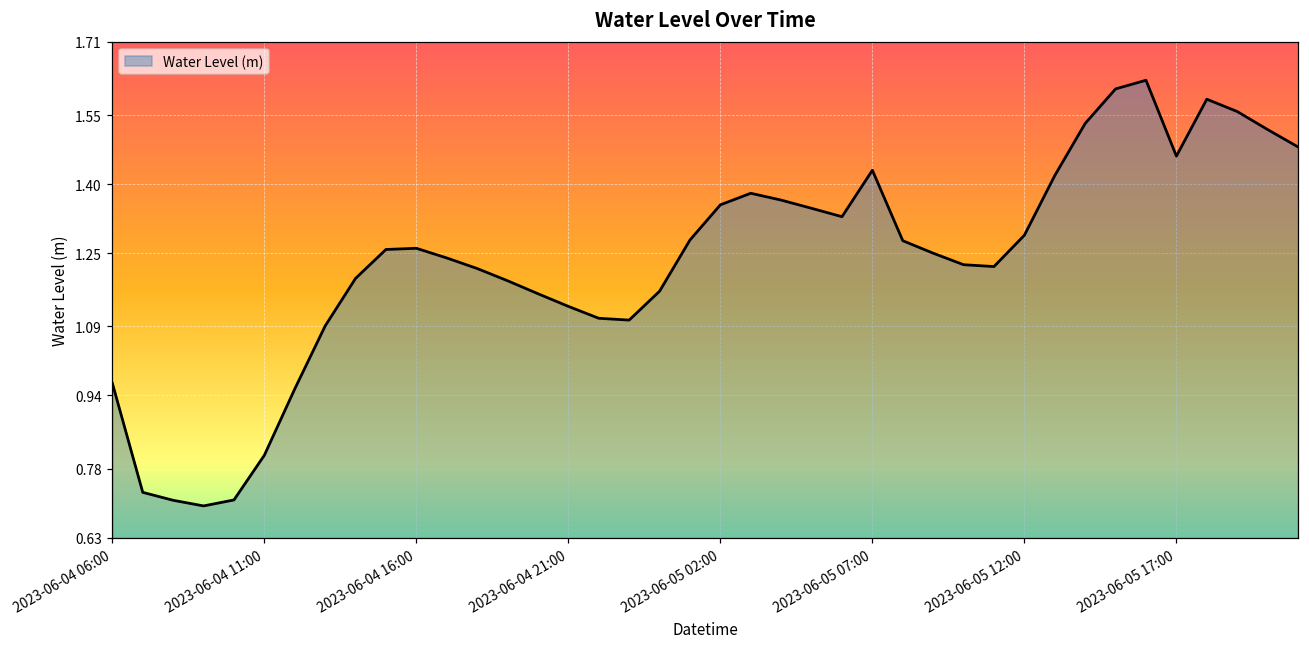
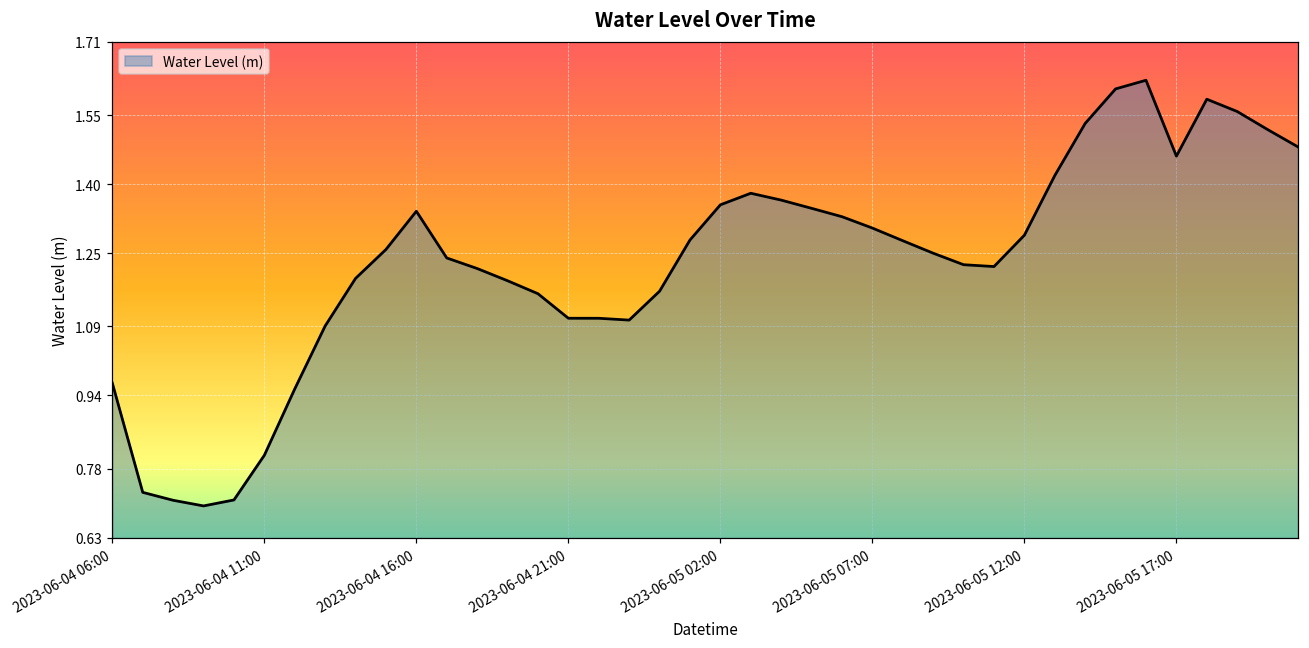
  {
    "2023-06-04 06:00": 0.97,
    "2023-06-04 11:00": 0.81,
-   "2023-06-04 16:00": 1.26,
-   "2023-06-04 21:00": 1.13,
+   "2023-06-04 16:00": 1.34,
+   "2023-06-04 21:00": 1.11,
    "2023-06-05 02:00": 1.35,
-   "2023-06-05 07:00": 1.43,
+   "2023-06-05 07:00": 1.30,
    "2023-06-05 12:00": 1.29,
    "2023-06-05 17:00": 1.46
  }
